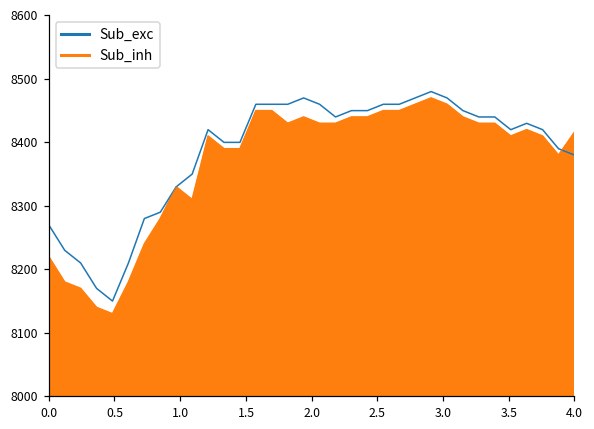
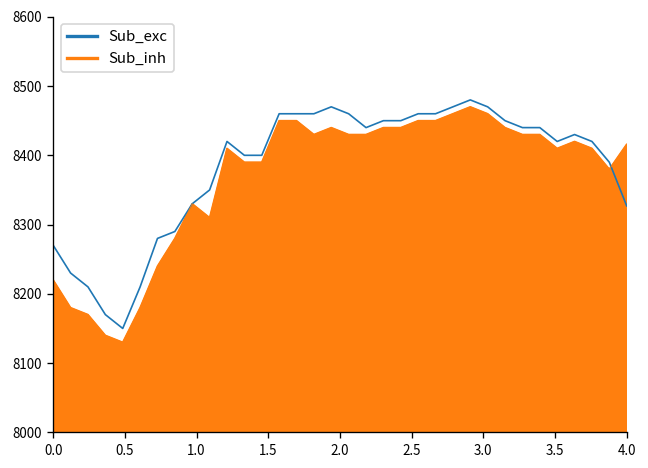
  {
    "Sub_inh": {
      "0.0": 8220,
      "4.0": 8420
    },
    "Sub_exc": {
      "0.0": 8270,
-     "4.0": 8380
+     "4.0": 8330
    }
  }
